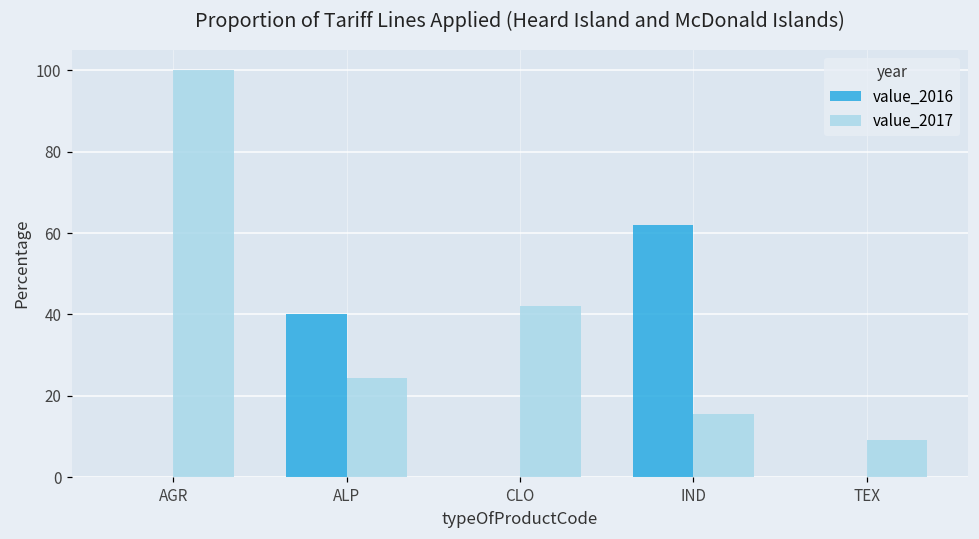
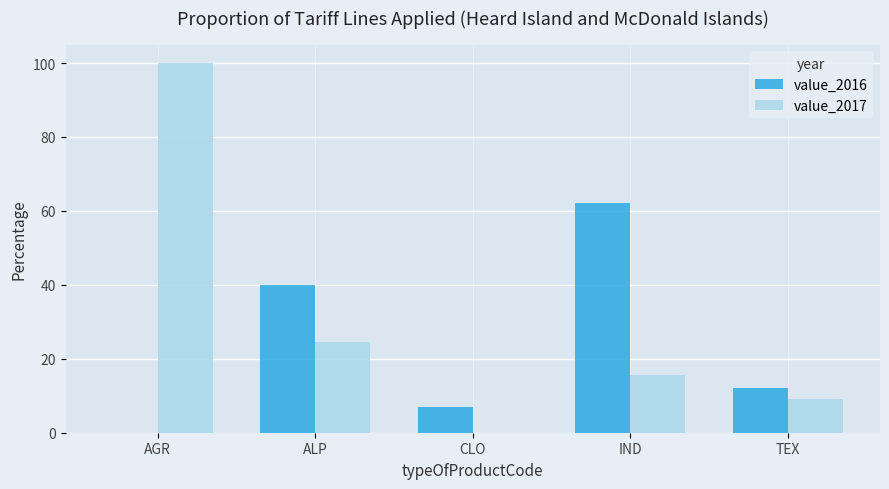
  {
    "value_2016": {
      "AGR": 0,
      "ALP": 40,
-     "CLO": 0,
+     "CLO": 7,
      "IND": 62,
-     "TEX": 0
+     "TEX": 12
    },
    "value_2017": {
      "AGR": 100,
      "ALP": 24,
-     "CLO": 42,
+     "CLO": 0,
      "IND": 16,
      "TEX": 9
    }
  }
